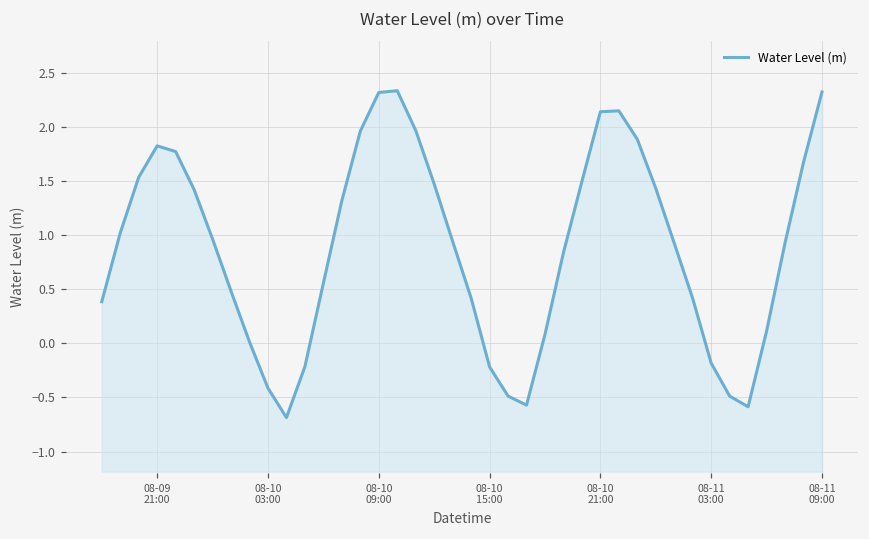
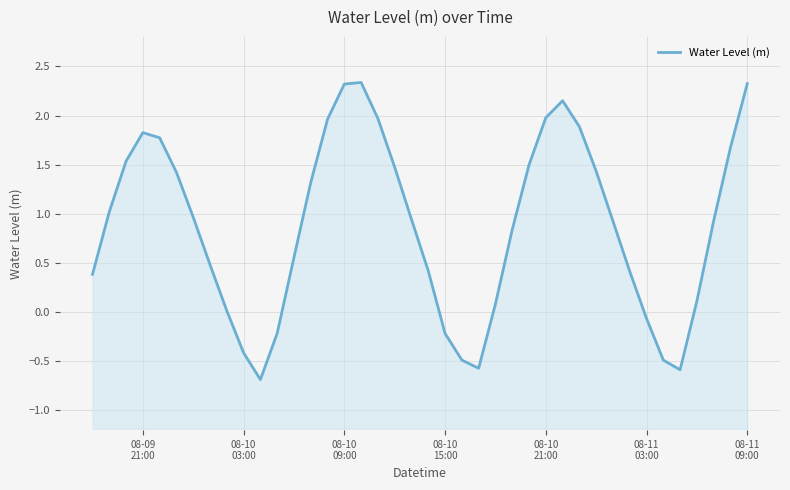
  {
    "08-09 21:00": 1.8,
    "08-10 03:00": -0.4,
    "08-10 09:00": 2.3,
    "08-10 15:00": -0.2,
-   "08-10 21:00": 2.1,
-   "08-11 03:00": -0.2,
+   "08-10 21:00": 2.0,
+   "08-11 03:00": -0.1,
    "08-11 09:00": 2.3
  }
